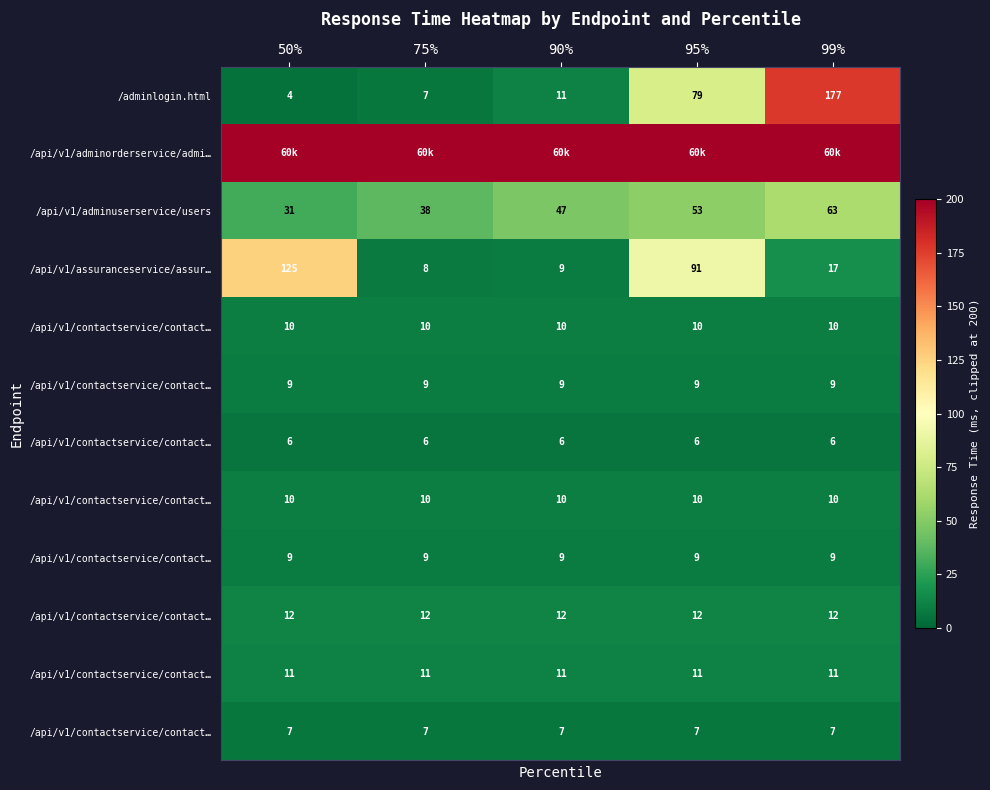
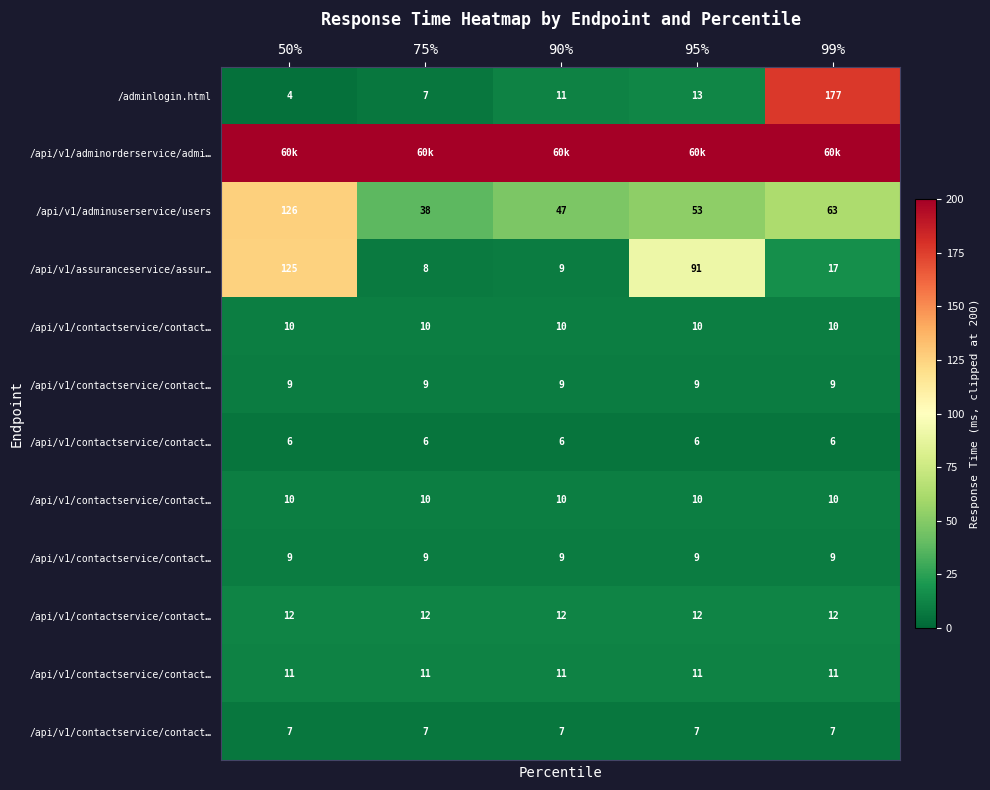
  {
    "/adminlogin.html": {
      "50%": "4",
      "75%": "7",
      "90%": "11",
-     "95%": "79",
+     "95%": "13",
      "99%": "177"
    },
    "/api/v1/adminorderservice/admi…": {
      "50%": "60k",
      "75%": "60k",
      "90%": "60k",
      "95%": "60k",
      "99%": "60k"
    },
    "/api/v1/adminuserservice/users": {
-     "50%": "31",
+     "50%": "126",
      "75%": "38",
      "90%": "47",
      "95%": "53",
      "99%": "63"
    },
    "/api/v1/assuranceservice/assur…": {
      "50%": "125",
      "75%": "8",
      "90%": "9",
      "95%": "91",
      "99%": "17"
    }
  }
